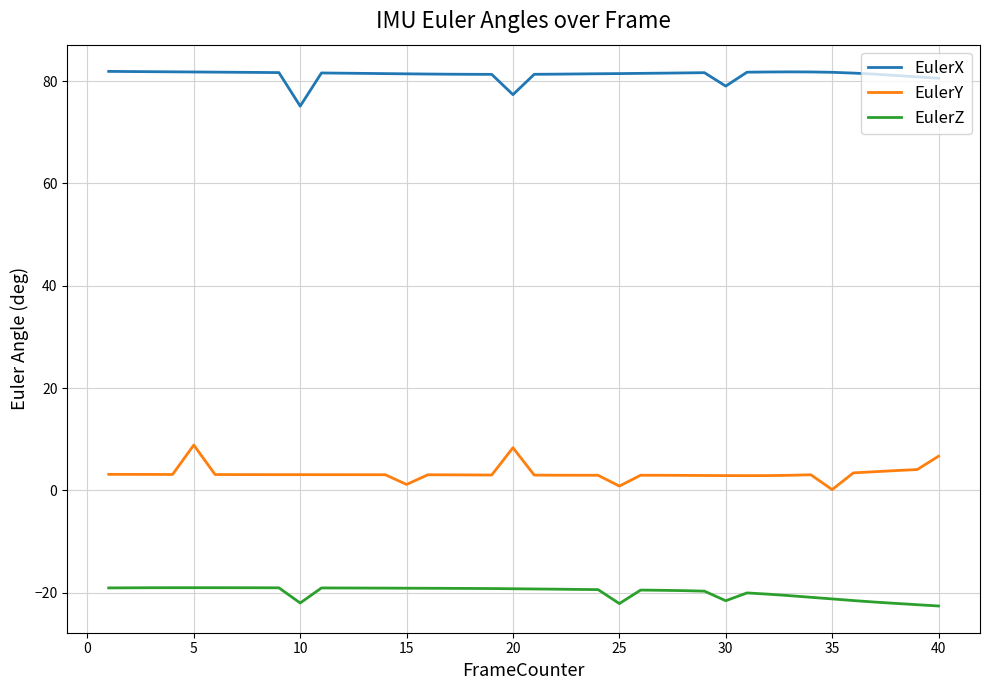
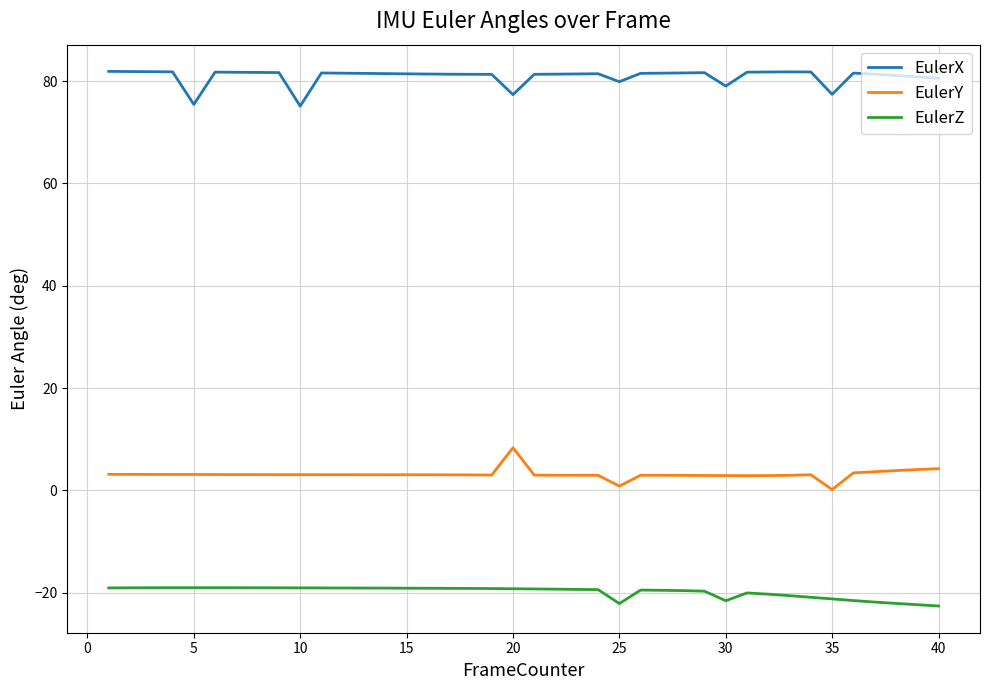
  {
    "EulerX": {
-     "5": 82,
+     "5": 75,
      "10": 75,
      "15": 81,
      "20": 77,
-     "25": 81,
+     "25": 80,
      "30": 79,
-     "35": 82
+     "35": 77
    },
    "EulerY": {
-     "5": 9,
+     "5": 3,
      "10": 3,
-     "15": 1,
+     "15": 3,
      "20": 8,
      "25": 1,
      "30": 3,
      "35": 0,
-     "40": 7
+     "40": 4
    },
    "EulerZ": {
      "5": -19,
-     "10": -22,
+     "10": -19,
      "15": -19,
      "20": -19,
      "25": -22,
      "30": -22,
      "35": -21,
      "40": -23
    }
  }
